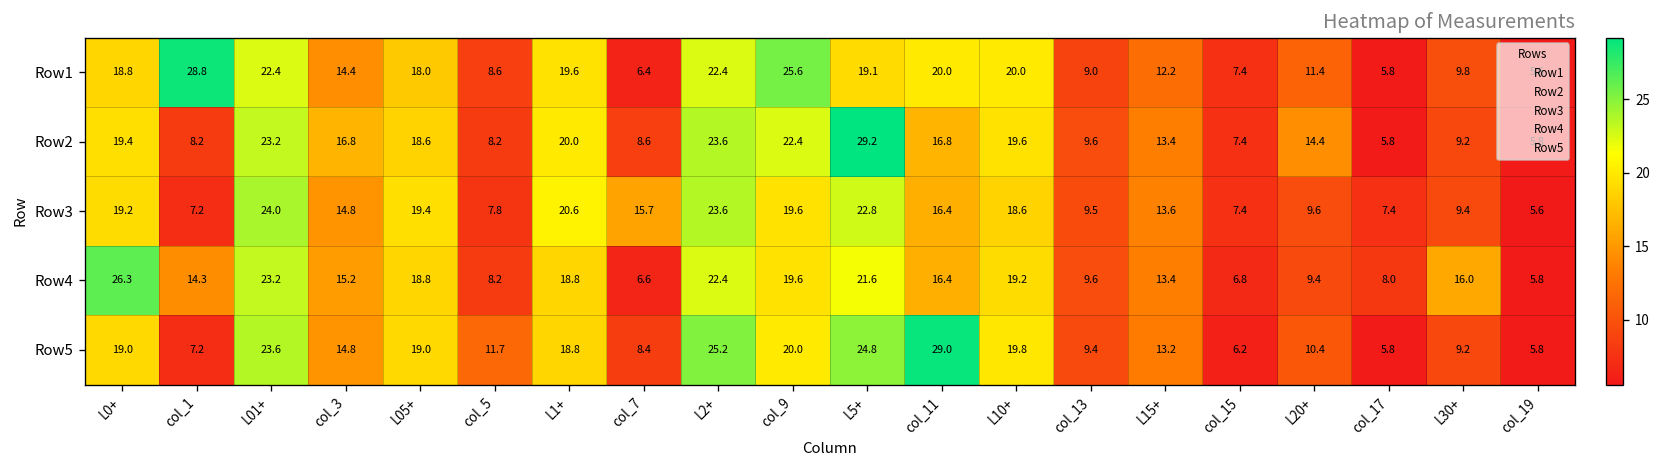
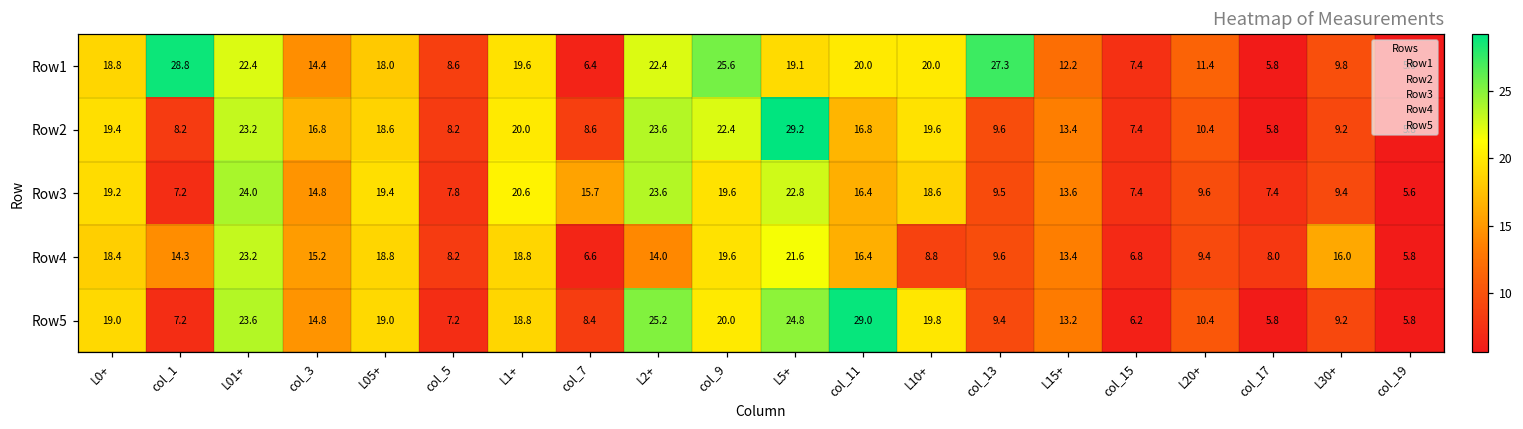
  {
    "Row1": {
      "L0+": 18.8,
      "col_1": 28.8,
      "L01+": 22.4,
      "col_3": 14.4,
      "L05+": 18.0,
      "col_5": 8.6,
      "L1+": 19.6,
      "col_7": 6.4,
      "L2+": 22.4,
      "col_9": 25.6,
      "L5+": 19.1,
      "col_11": 20.0,
      "L10+": 20.0,
-     "col_13": 9.0,
+     "col_13": 27.3,
      "L15+": 12.2,
      "col_15": 7.4,
      "L20+": 11.4,
      "col_17": 5.8,
      "L30+": 9.8
    },
    "Row2": {
      "L0+": 19.4,
      "col_1": 8.2,
      "L01+": 23.2,
      "col_3": 16.8,
      "L05+": 18.6,
      "col_5": 8.2,
      "L1+": 20.0,
      "col_7": 8.6,
      "L2+": 23.6,
      "col_9": 22.4,
      "L5+": 29.2,
      "col_11": 16.8,
      "L10+": 19.6,
      "col_13": 9.6,
      "L15+": 13.4,
      "col_15": 7.4,
-     "L20+": 14.4,
+     "L20+": 10.4,
      "col_17": 5.8,
      "L30+": 9.2
    },
    "Row3": {
      "L0+": 19.2,
      "col_1": 7.2,
      "L01+": 24.0,
      "col_3": 14.8,
      "L05+": 19.4,
      "col_5": 7.8,
      "L1+": 20.6,
      "col_7": 15.7,
      "L2+": 23.6,
      "col_9": 19.6,
      "L5+": 22.8,
      "col_11": 16.4,
      "L10+": 18.6,
      "col_13": 9.5,
      "L15+": 13.6,
      "col_15": 7.4,
      "L20+": 9.6,
      "col_17": 7.4,
      "L30+": 9.4,
      "col_19": 5.6
    },
    "Row4": {
-     "L0+": 26.3,
+     "L0+": 18.4,
      "col_1": 14.3,
      "L01+": 23.2,
      "col_3": 15.2,
      "L05+": 18.8,
      "col_5": 8.2,
      "L1+": 18.8,
      "col_7": 6.6,
-     "L2+": 22.4,
+     "L2+": 14.0,
      "col_9": 19.6,
      "L5+": 21.6,
      "col_11": 16.4,
-     "L10+": 19.2,
+     "L10+": 8.8,
      "col_13": 9.6,
      "L15+": 13.4,
      "col_15": 6.8,
      "L20+": 9.4,
      "col_17": 8.0,
      "L30+": 16.0,
      "col_19": 5.8
    },
    "Row5": {
      "L0+": 19.0,
      "col_1": 7.2,
      "L01+": 23.6,
      "col_3": 14.8,
      "L05+": 19.0,
-     "col_5": 11.7,
+     "col_5": 7.2,
      "L1+": 18.8,
      "col_7": 8.4,
      "L2+": 25.2,
      "col_9": 20.0,
      "L5+": 24.8,
      "col_11": 29.0,
      "L10+": 19.8,
      "col_13": 9.4,
      "L15+": 13.2,
      "col_15": 6.2,
      "L20+": 10.4,
      "col_17": 5.8,
      "L30+": 9.2,
      "col_19": 5.8
    }
  }
